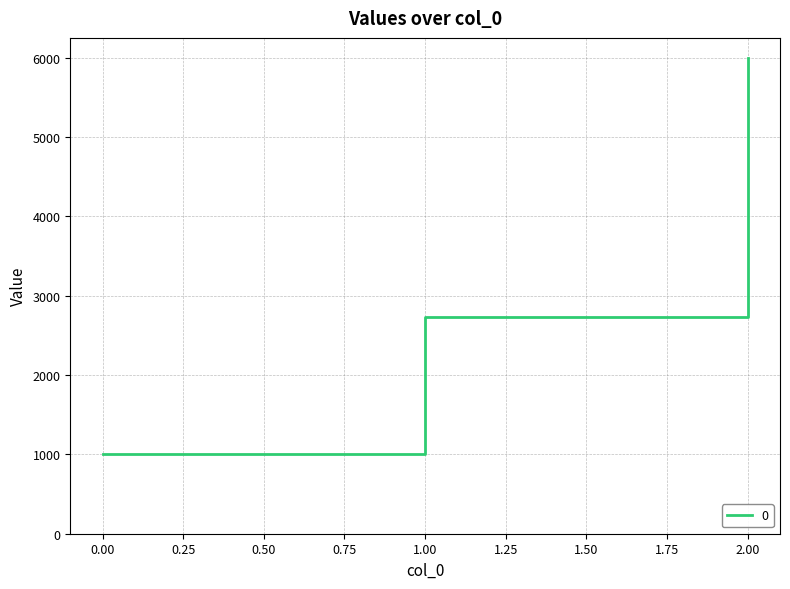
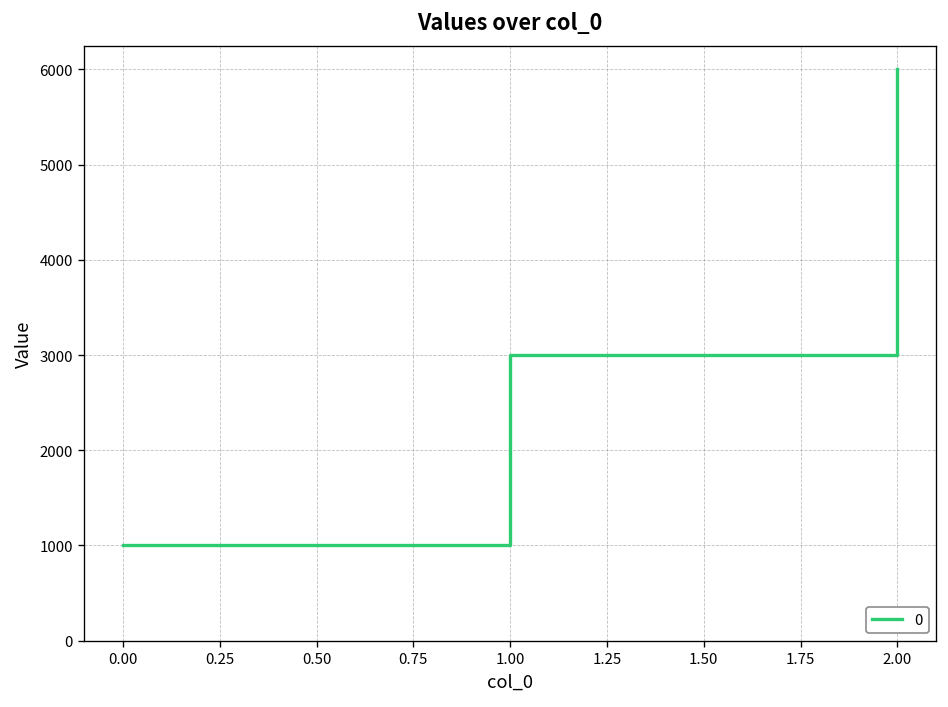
  {
    "0.00": 1000,
-   "1.00": 2700,
+   "1.00": 3000,
    "2.00": 6000
  }
